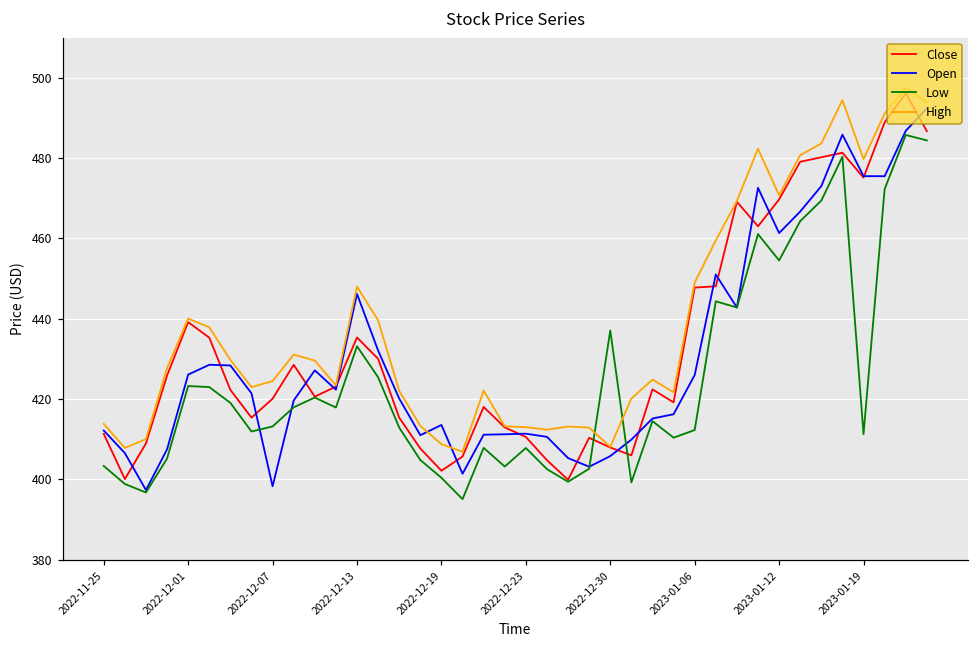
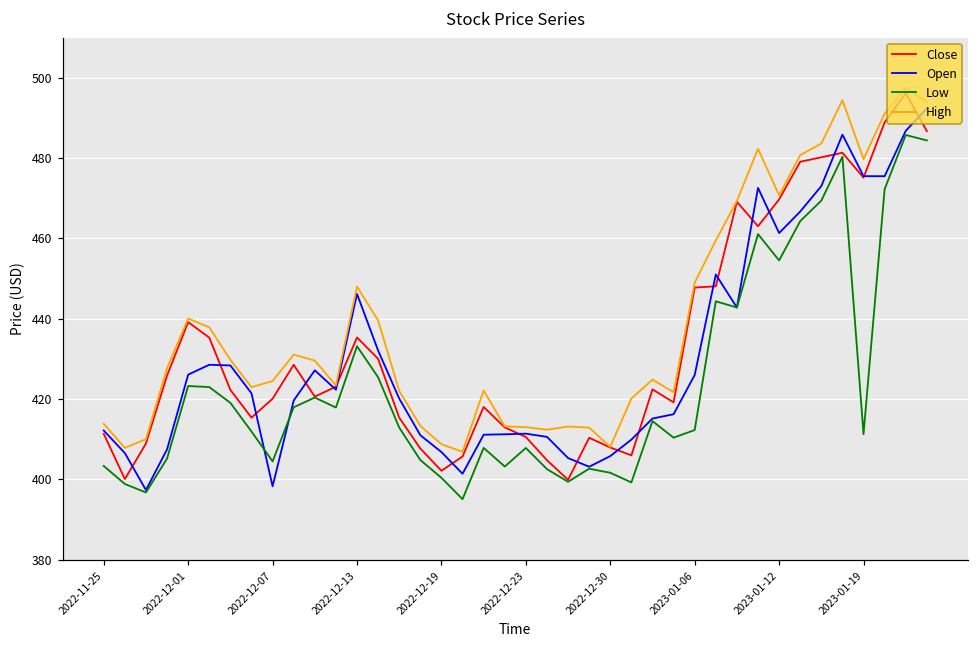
  {
    "Close": {
      "2022-11-25": 411,
      "2022-12-01": 439,
      "2022-12-07": 420,
      "2022-12-13": 435,
      "2022-12-19": 402,
      "2022-12-23": 411,
      "2023-01-06": 448,
      "2023-01-12": 470
    },
    "Open": {
      "2022-11-25": 412,
      "2022-12-01": 426,
      "2022-12-07": 398,
      "2022-12-13": 446,
-     "2022-12-19": 414,
+     "2022-12-19": 407,
      "2022-12-23": 411,
      "2022-12-30": 406,
      "2023-01-06": 426,
      "2023-01-12": 461
    },
    "Low": {
      "2022-11-25": 403,
      "2022-12-01": 423,
-     "2022-12-07": 413,
+     "2022-12-07": 405,
      "2022-12-13": 433,
      "2022-12-19": 400,
      "2022-12-23": 408,
-     "2022-12-30": 437,
+     "2022-12-30": 402,
      "2023-01-06": 412,
      "2023-01-12": 455,
      "2023-01-19": 411
    },
    "High": {
      "2022-11-25": 414,
      "2022-12-01": 440,
      "2022-12-07": 425,
      "2022-12-13": 448,
      "2022-12-19": 409,
      "2022-12-23": 413,
      "2023-01-06": 449,
      "2023-01-12": 471,
      "2023-01-19": 480
    }
  }
